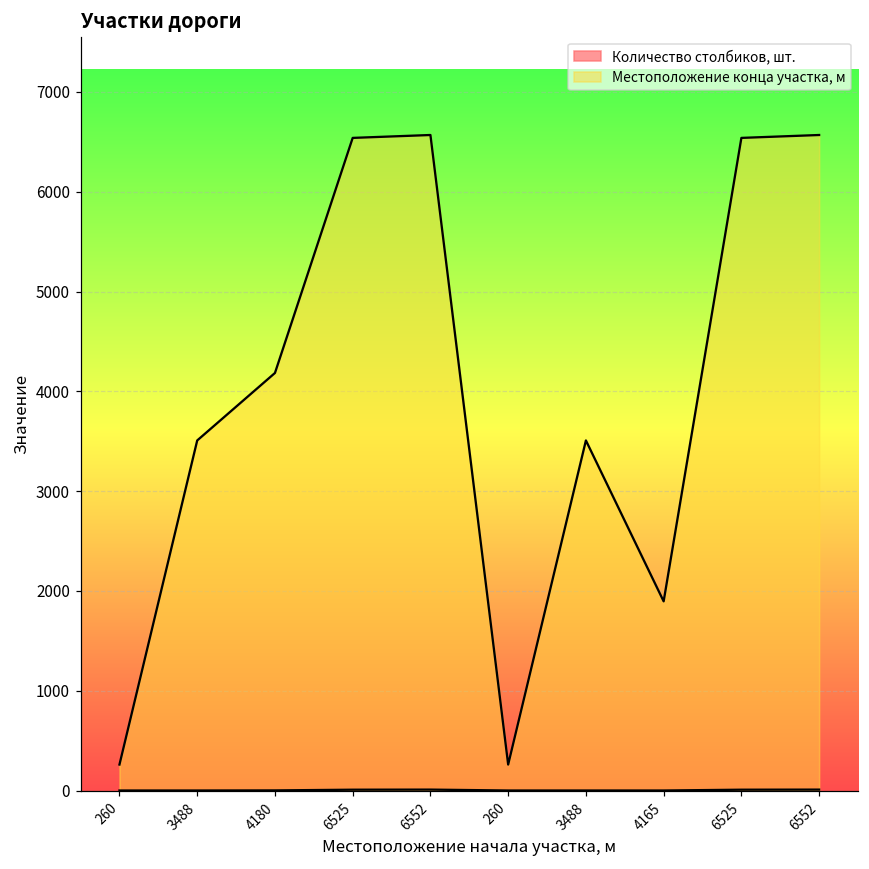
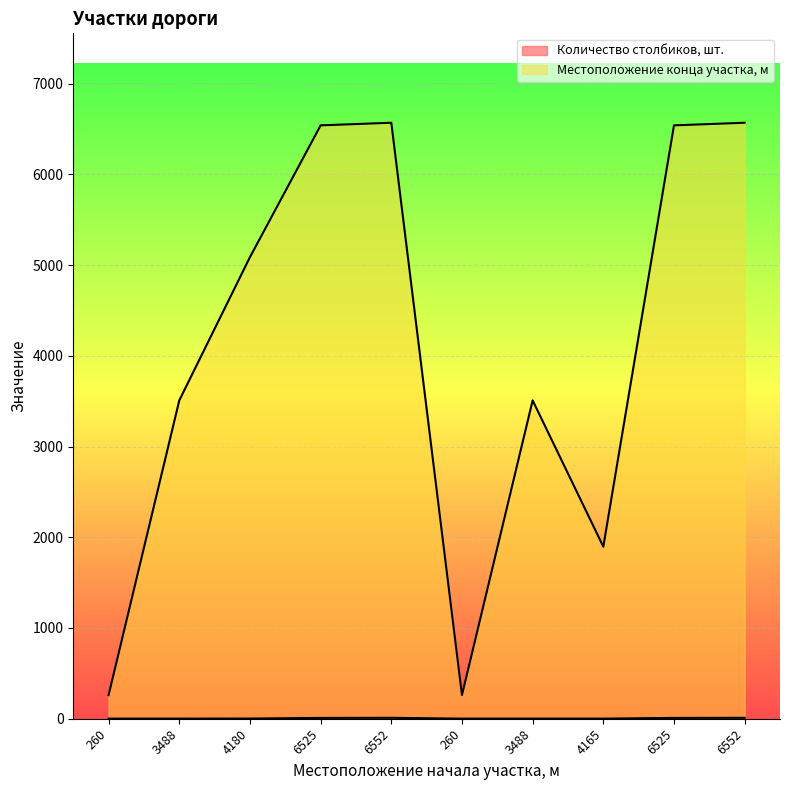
  {
    "Количество столбиков, шт.": {
      "4180": 0,
      "4165": 0
    },
    "Местоположение конца участка, м": {
-     "4180": 4200,
+     "4180": 5100,
      "4165": 1900
    }
  }
